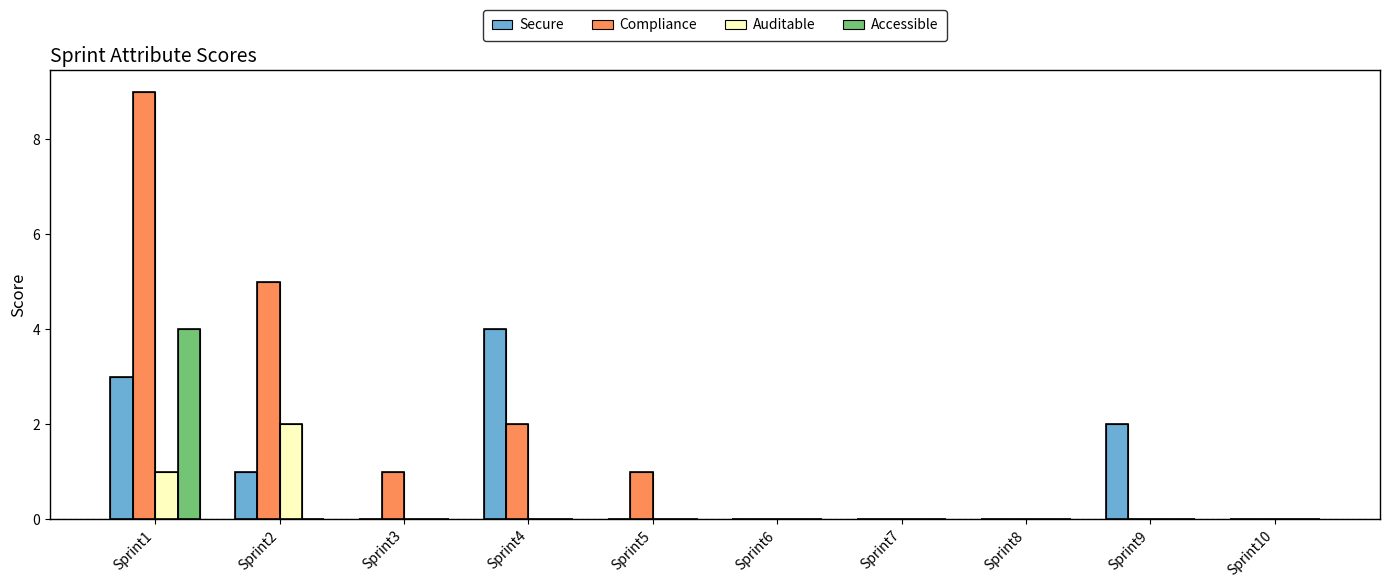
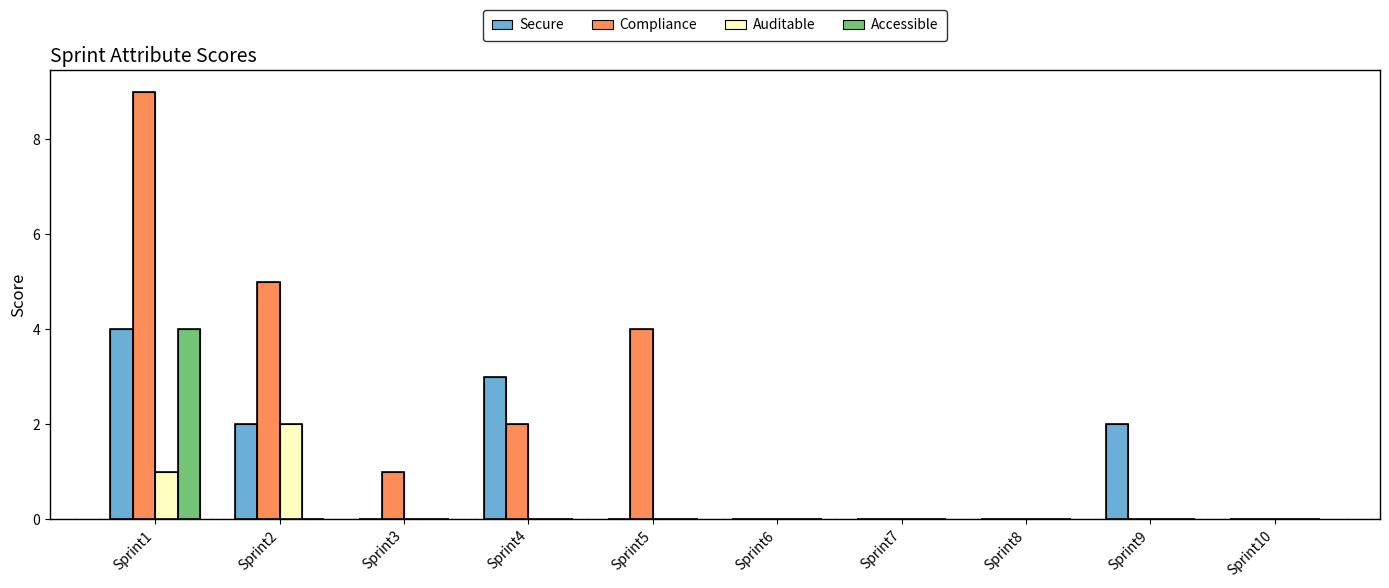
  {
    "Secure": {
-     "Sprint1": 3,
-     "Sprint2": 1,
+     "Sprint1": 4,
+     "Sprint2": 2,
      "Sprint3": 0,
-     "Sprint4": 4,
+     "Sprint4": 3,
      "Sprint5": 0,
      "Sprint6": 0,
      "Sprint7": 0,
      "Sprint8": 0,
      "Sprint9": 2,
      "Sprint10": 0
    },
    "Compliance": {
      "Sprint1": 9,
      "Sprint2": 5,
      "Sprint3": 1,
      "Sprint4": 2,
-     "Sprint5": 1,
+     "Sprint5": 4,
      "Sprint6": 0,
      "Sprint7": 0,
      "Sprint8": 0,
      "Sprint9": 0,
      "Sprint10": 0
    },
    "Auditable": {
      "Sprint1": 1,
      "Sprint2": 2,
      "Sprint3": 0,
      "Sprint4": 0,
      "Sprint5": 0,
      "Sprint6": 0,
      "Sprint7": 0,
      "Sprint8": 0,
      "Sprint9": 0,
      "Sprint10": 0
    },
    "Accessible": {
      "Sprint1": 4,
      "Sprint2": 0,
      "Sprint3": 0,
      "Sprint4": 0,
      "Sprint5": 0,
      "Sprint6": 0,
      "Sprint7": 0,
      "Sprint8": 0,
      "Sprint9": 0,
      "Sprint10": 0
    }
  }
